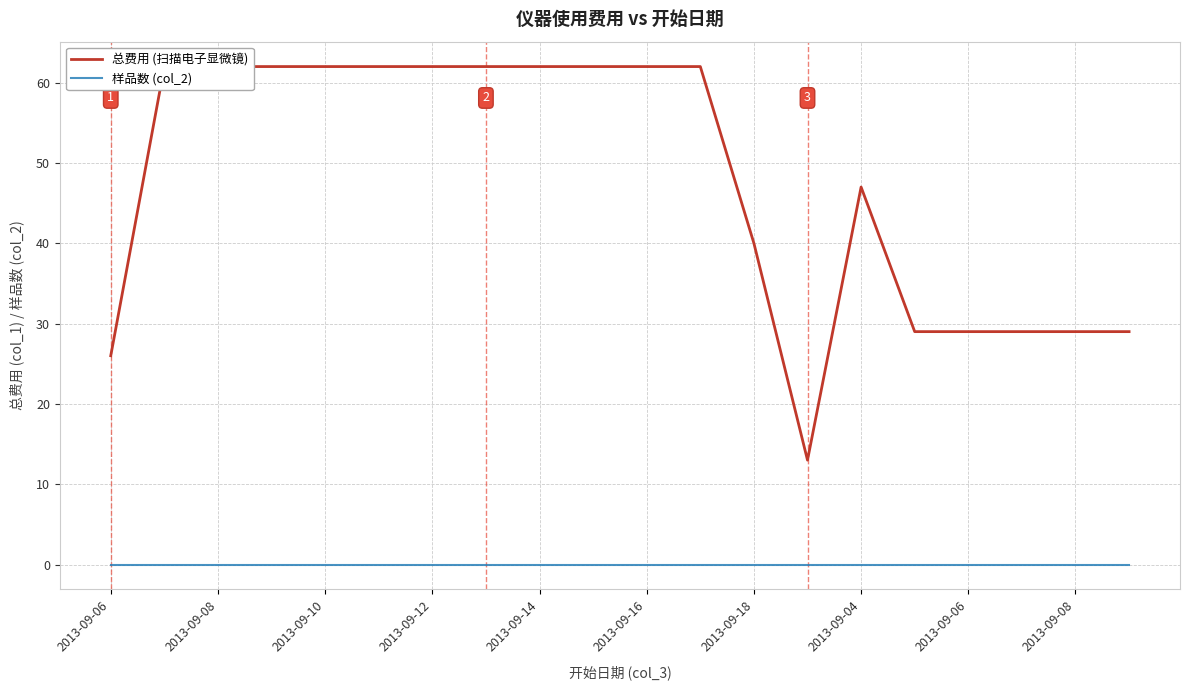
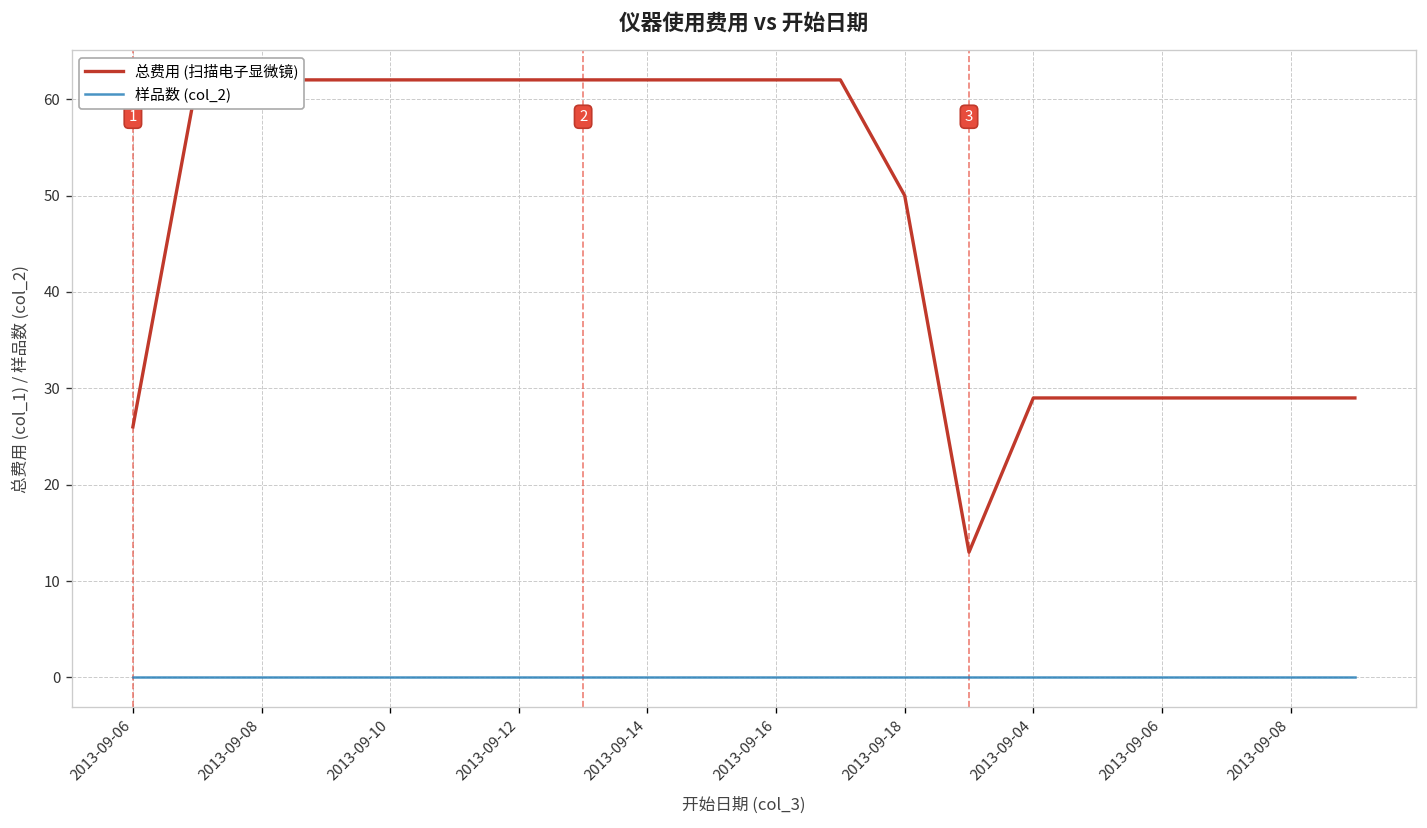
  {
    "总费用 (扫描电子显微镜)": {
      "2013-09-10": 62,
      "2013-09-12": 62,
      "2013-09-14": 62,
      "2013-09-16": 62,
-     "2013-09-18": 40,
-     "2013-09-04": 47
+     "2013-09-18": 50,
+     "2013-09-04": 29
    },
    "样品数 (col_2)": {
      "2013-09-10": 0,
      "2013-09-12": 0,
      "2013-09-14": 0,
      "2013-09-16": 0,
      "2013-09-18": 0,
      "2013-09-04": 0
    }
  }
